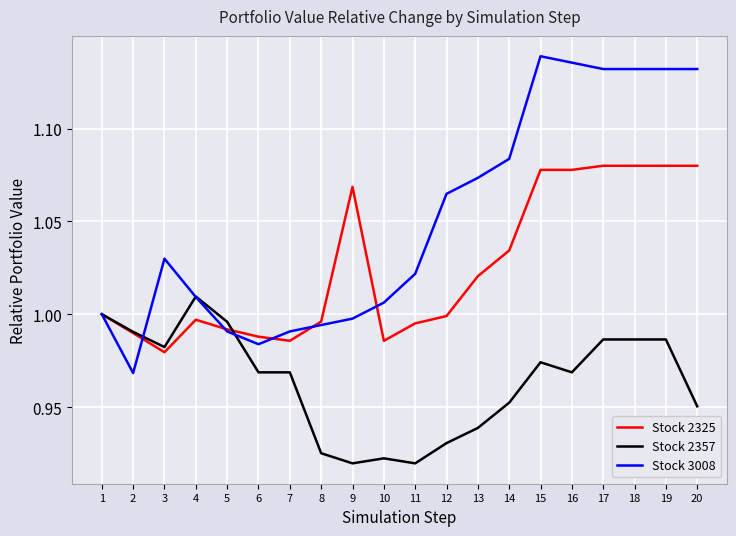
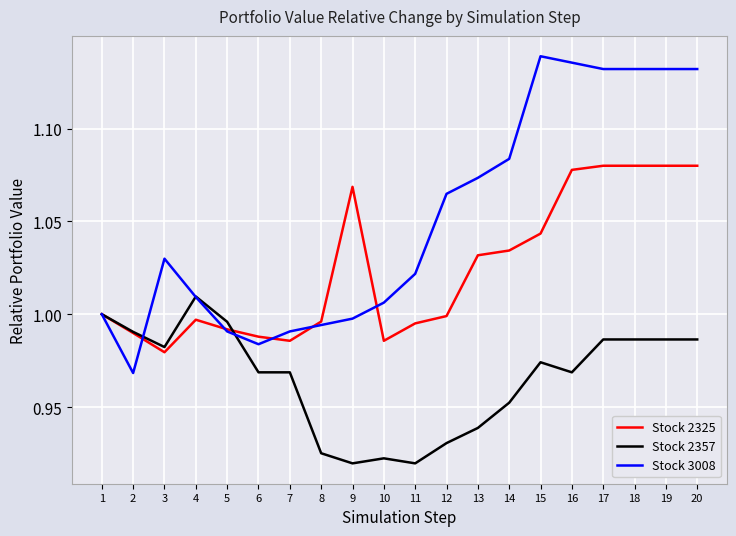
  {
    "Stock 2325": {
      "3": 0.980,
      "4": 0.997,
      "6": 0.988,
      "7": 0.986,
      "8": 0.996,
      "9": 1.069,
      "10": 0.986,
      "11": 0.995,
      "12": 0.999,
-     "13": 1.020,
+     "13": 1.032,
      "14": 1.034,
-     "15": 1.078,
+     "15": 1.043,
      "16": 1.078,
      "17": 1.080,
      "18": 1.080,
      "19": 1.080,
      "20": 1.080
    },
    "Stock 2357": {
      "3": 0.982,
      "5": 0.996,
      "6": 0.969,
      "7": 0.969,
      "8": 0.925,
      "9": 0.920,
      "10": 0.922,
      "11": 0.920,
      "12": 0.931,
      "13": 0.939,
      "14": 0.952,
      "15": 0.974,
      "16": 0.969,
      "17": 0.986,
      "18": 0.986,
      "19": 0.986,
-     "20": 0.950
+     "20": 0.986
    },
    "Stock 3008": {
      "2": 0.968,
      "3": 1.030,
      "6": 0.984,
      "7": 0.991,
      "8": 0.994,
      "9": 0.998,
      "10": 1.006,
      "11": 1.022,
      "12": 1.065,
      "13": 1.073,
      "14": 1.084,
      "15": 1.139,
      "16": 1.135,
      "17": 1.132,
      "18": 1.132,
      "19": 1.132,
      "20": 1.132
    }
  }
